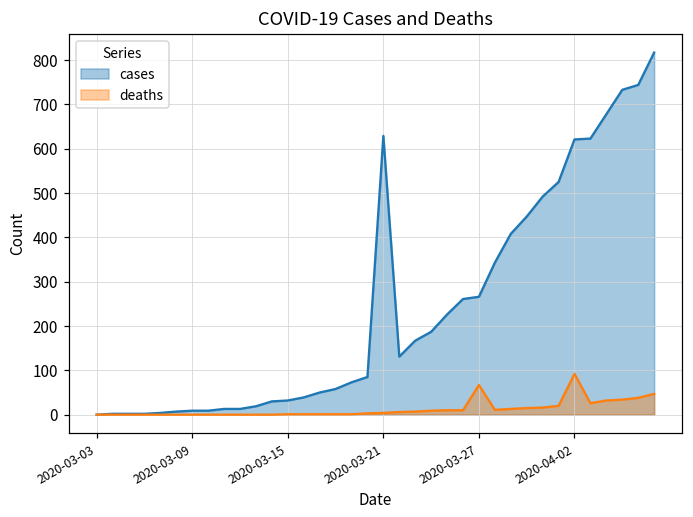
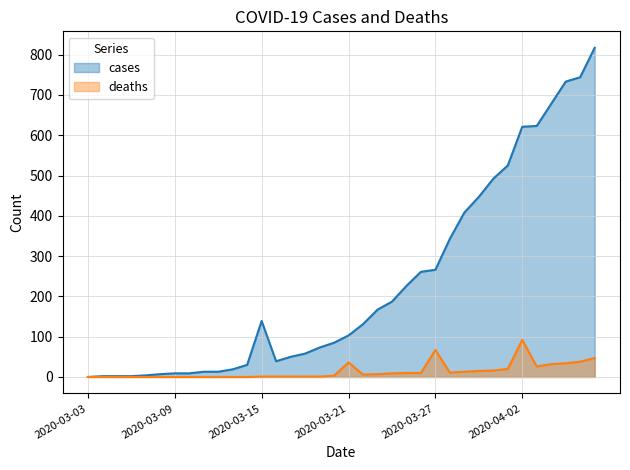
  {
    "cases": {
      "2020-03-09": 10,
-     "2020-03-15": 30,
-     "2020-03-21": 630,
+     "2020-03-15": 140,
+     "2020-03-21": 100,
      "2020-03-27": 270,
      "2020-04-02": 620
    },
    "deaths": {
      "2020-03-09": 0,
      "2020-03-15": 0,
-     "2020-03-21": 0,
+     "2020-03-21": 40,
      "2020-03-27": 70,
      "2020-04-02": 90
    }
  }
